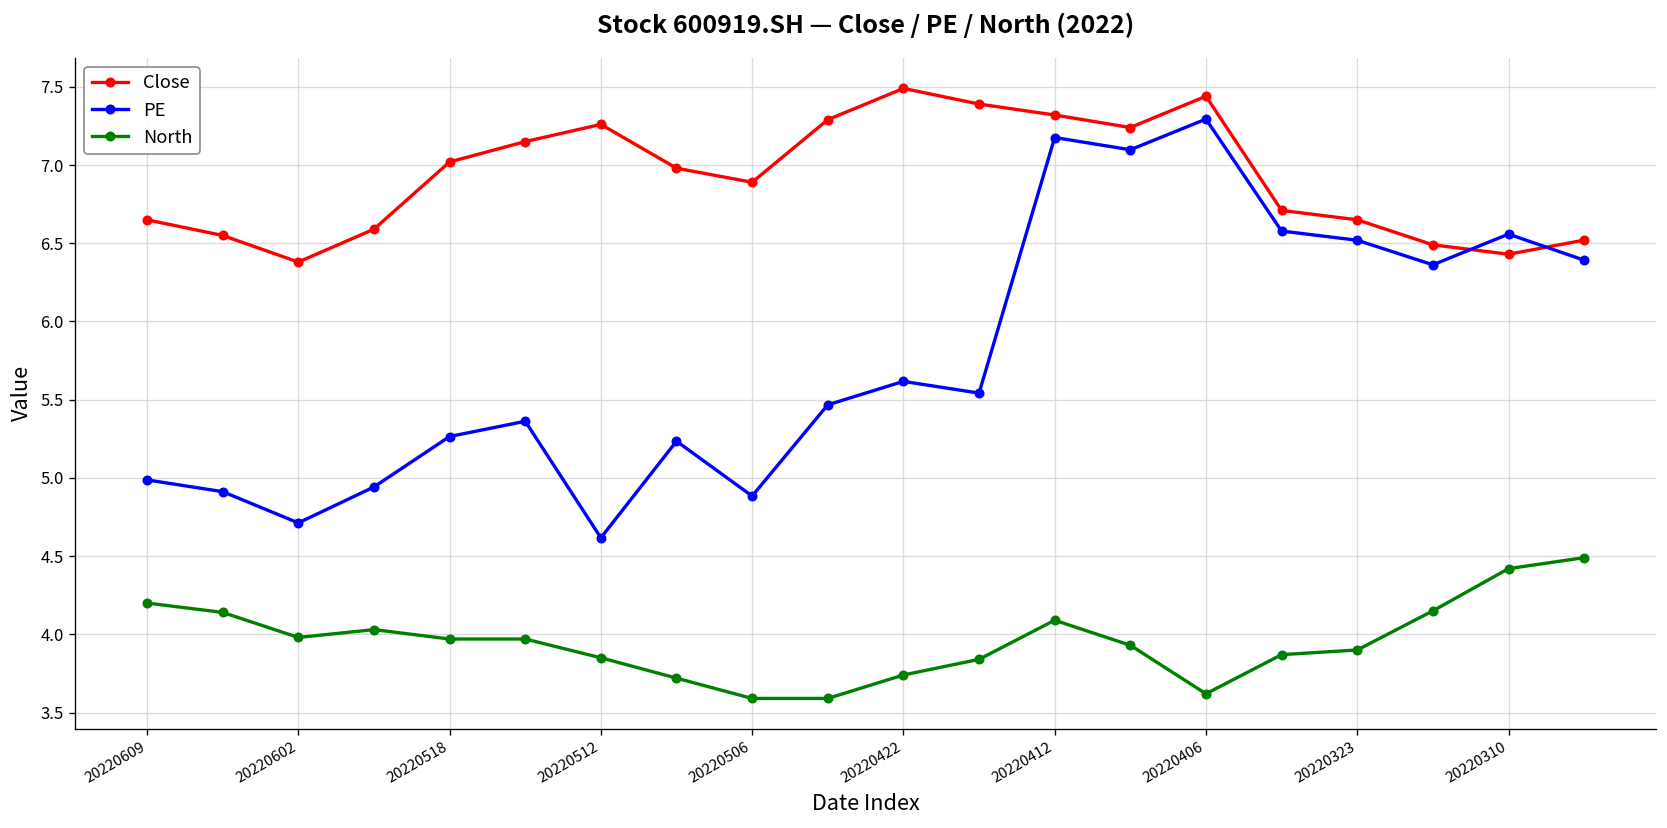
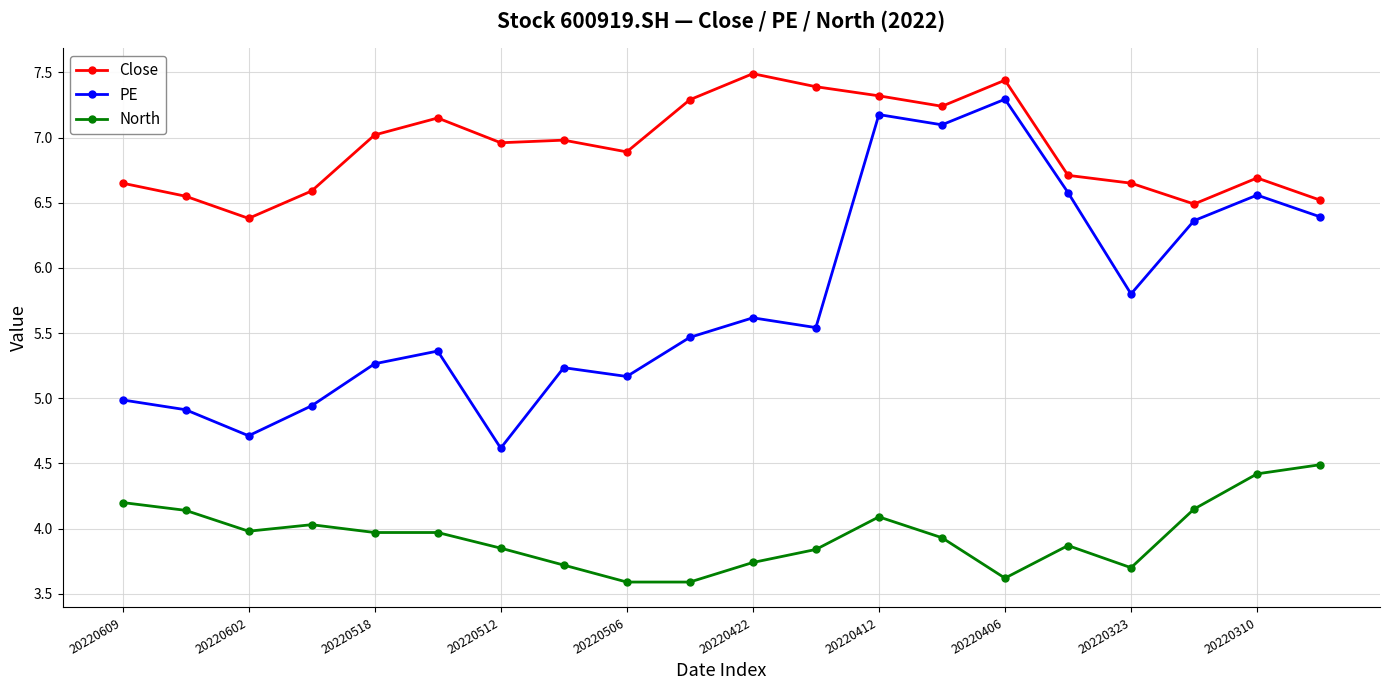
  {
    "Close": {
      "20220609": 6.65,
      "20220602": 6.38,
      "20220518": 7.02,
-     "20220512": 7.26,
+     "20220512": 6.96,
      "20220506": 6.89,
      "20220422": 7.49,
      "20220412": 7.32,
      "20220406": 7.44,
      "20220323": 6.65,
-     "20220310": 6.43
+     "20220310": 6.69
    },
    "PE": {
      "20220609": 4.99,
      "20220602": 4.71,
      "20220518": 5.26,
      "20220512": 4.62,
-     "20220506": 4.88,
+     "20220506": 5.17,
      "20220422": 5.62,
      "20220412": 7.18,
      "20220406": 7.29,
-     "20220323": 6.52,
+     "20220323": 5.80,
      "20220310": 6.56
    },
    "North": {
      "20220609": 4.2,
      "20220602": 3.98,
      "20220518": 3.97,
      "20220512": 3.85,
      "20220506": 3.6,
      "20220422": 3.74,
      "20220412": 4.1,
      "20220406": 3.62,
-     "20220323": 3.9,
+     "20220323": 3.7,
      "20220310": 4.42
    }
  }
